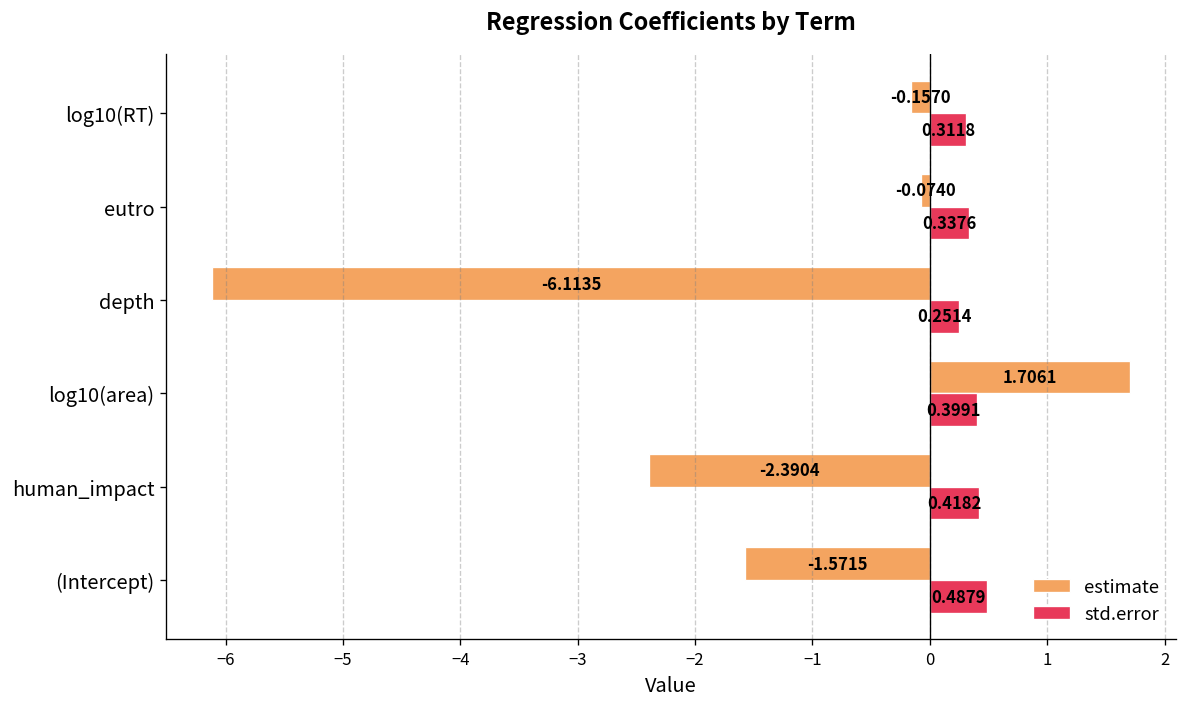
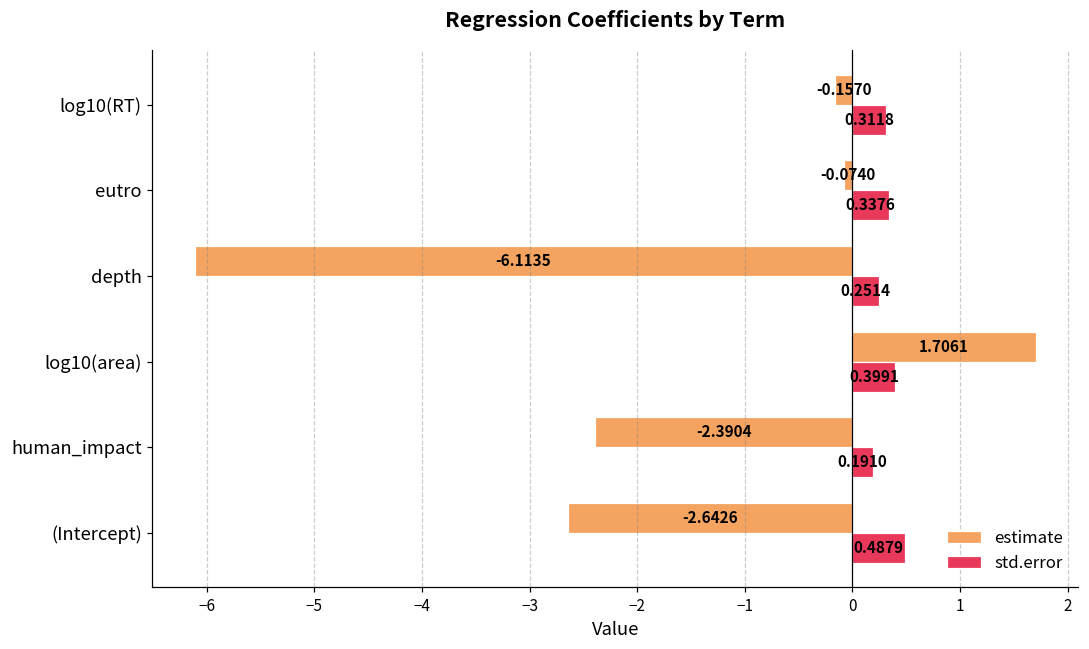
  {
    "estimate": {
      "log10(RT)": -0.1570,
      "eutro": -0.0740,
      "depth": -6.1135,
      "log10(area)": 1.7061,
      "human_impact": -2.3904,
-     "(Intercept)": -1.5715
+     "(Intercept)": -2.6426
    },
    "std.error": {
      "log10(RT)": 0.3118,
      "eutro": 0.3376,
      "depth": 0.2514,
      "log10(area)": 0.3991,
-     "human_impact": 0.4182,
+     "human_impact": 0.1910,
      "(Intercept)": 0.4879
    }
  }
